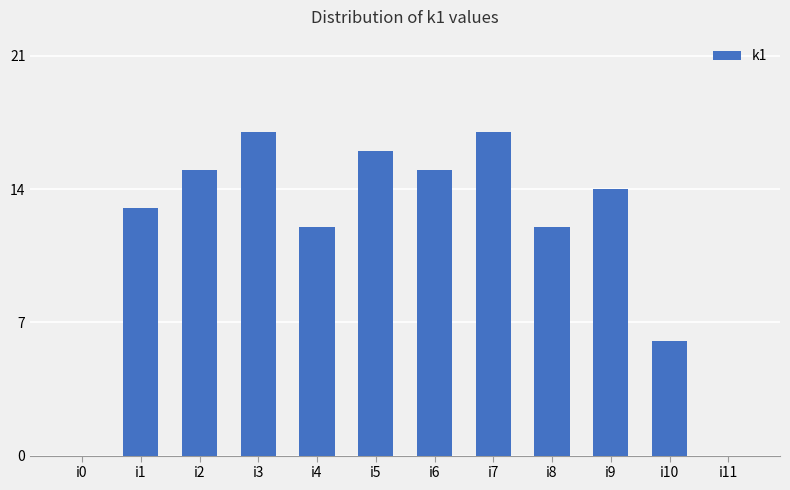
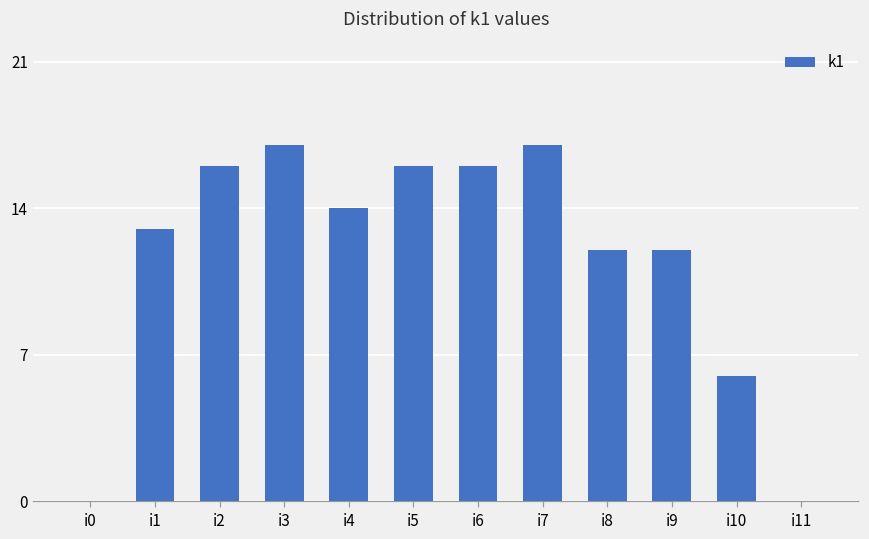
  {
    "i0": 0,
    "i1": 13,
-   "i2": 15,
+   "i2": 16,
    "i3": 17,
-   "i4": 12,
+   "i4": 14,
    "i5": 16,
-   "i6": 15,
+   "i6": 16,
    "i7": 17,
    "i8": 12,
-   "i9": 14,
+   "i9": 12,
    "i10": 6,
    "i11": 0
  }
